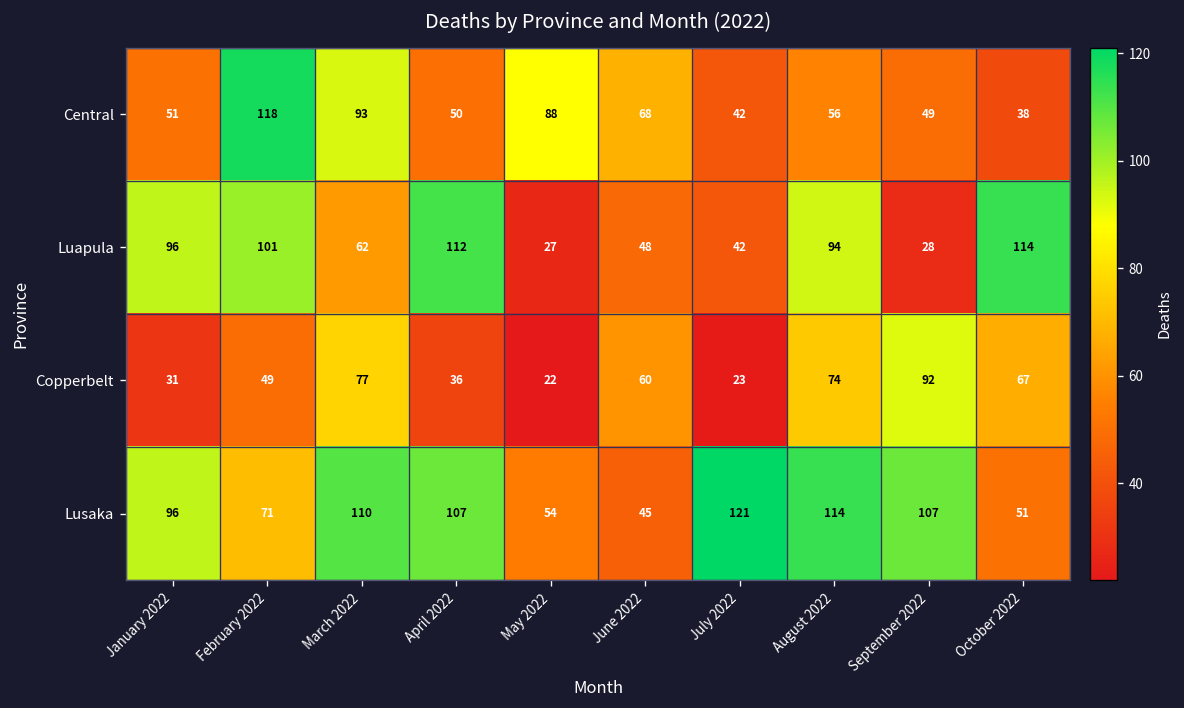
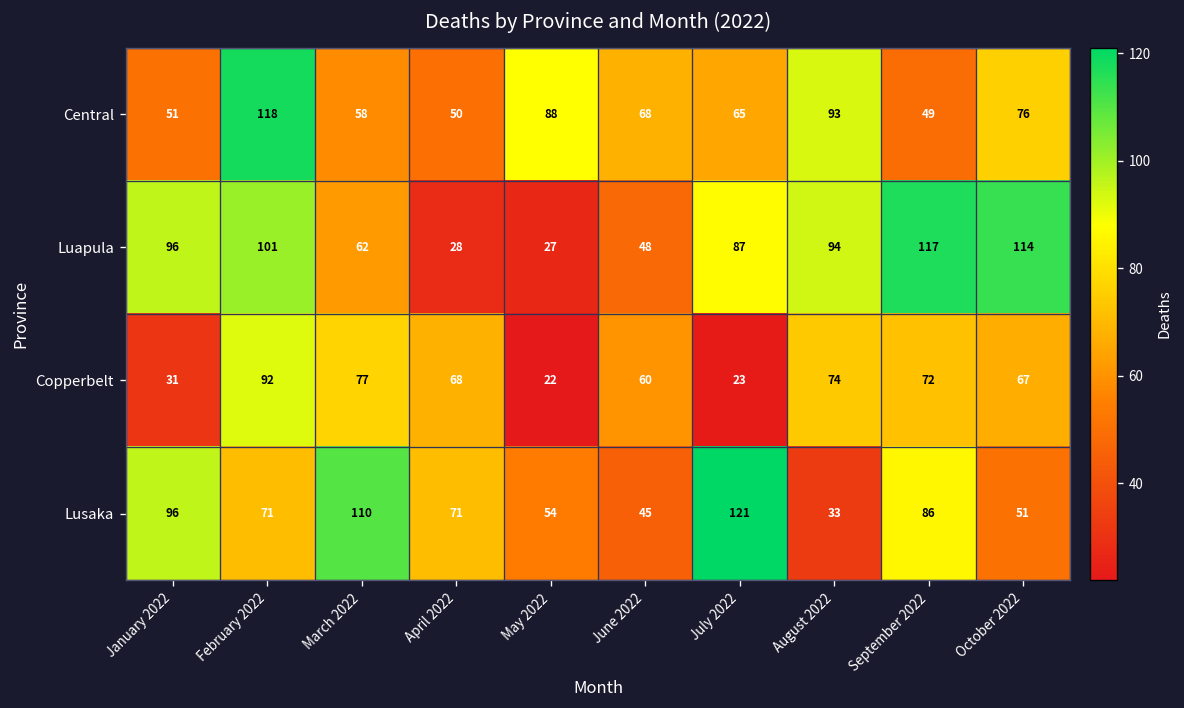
  {
    "Central": {
      "January 2022": 51,
      "February 2022": 118,
-     "March 2022": 93,
+     "March 2022": 58,
      "April 2022": 50,
      "May 2022": 88,
      "June 2022": 68,
-     "July 2022": 42,
-     "August 2022": 56,
+     "July 2022": 65,
+     "August 2022": 93,
      "September 2022": 49,
-     "October 2022": 38
+     "October 2022": 76
    },
    "Luapula": {
      "January 2022": 96,
      "February 2022": 101,
      "March 2022": 62,
-     "April 2022": 112,
+     "April 2022": 28,
      "May 2022": 27,
      "June 2022": 48,
-     "July 2022": 42,
+     "July 2022": 87,
      "August 2022": 94,
-     "September 2022": 28,
+     "September 2022": 117,
      "October 2022": 114
    },
    "Copperbelt": {
      "January 2022": 31,
-     "February 2022": 49,
+     "February 2022": 92,
      "March 2022": 77,
-     "April 2022": 36,
+     "April 2022": 68,
      "May 2022": 22,
      "June 2022": 60,
      "July 2022": 23,
      "August 2022": 74,
-     "September 2022": 92,
+     "September 2022": 72,
      "October 2022": 67
    },
    "Lusaka": {
      "January 2022": 96,
      "February 2022": 71,
      "March 2022": 110,
-     "April 2022": 107,
+     "April 2022": 71,
      "May 2022": 54,
      "June 2022": 45,
      "July 2022": 121,
-     "August 2022": 114,
-     "September 2022": 107,
+     "August 2022": 33,
+     "September 2022": 86,
      "October 2022": 51
    }
  }
